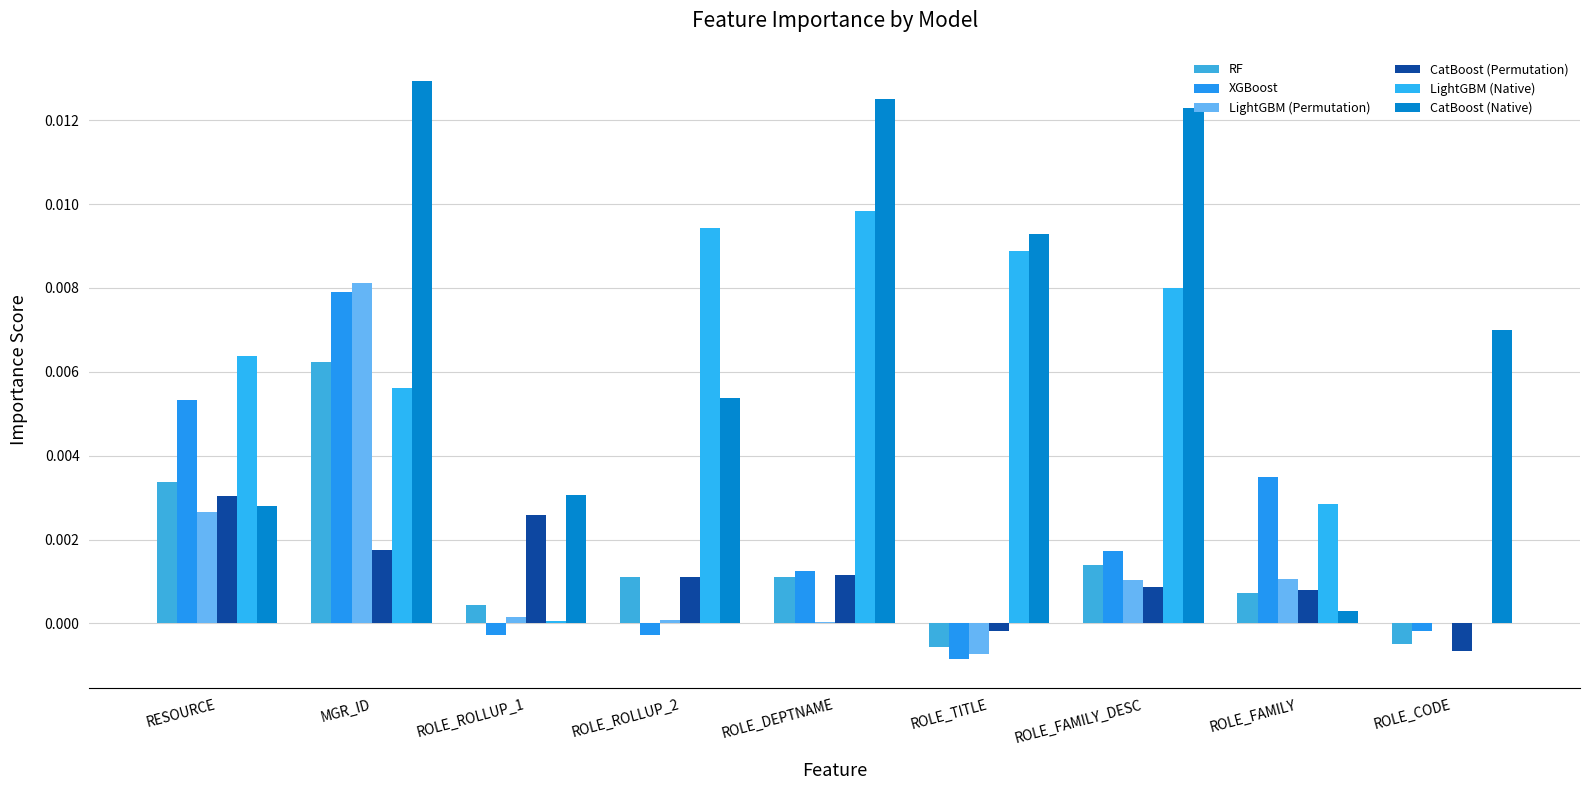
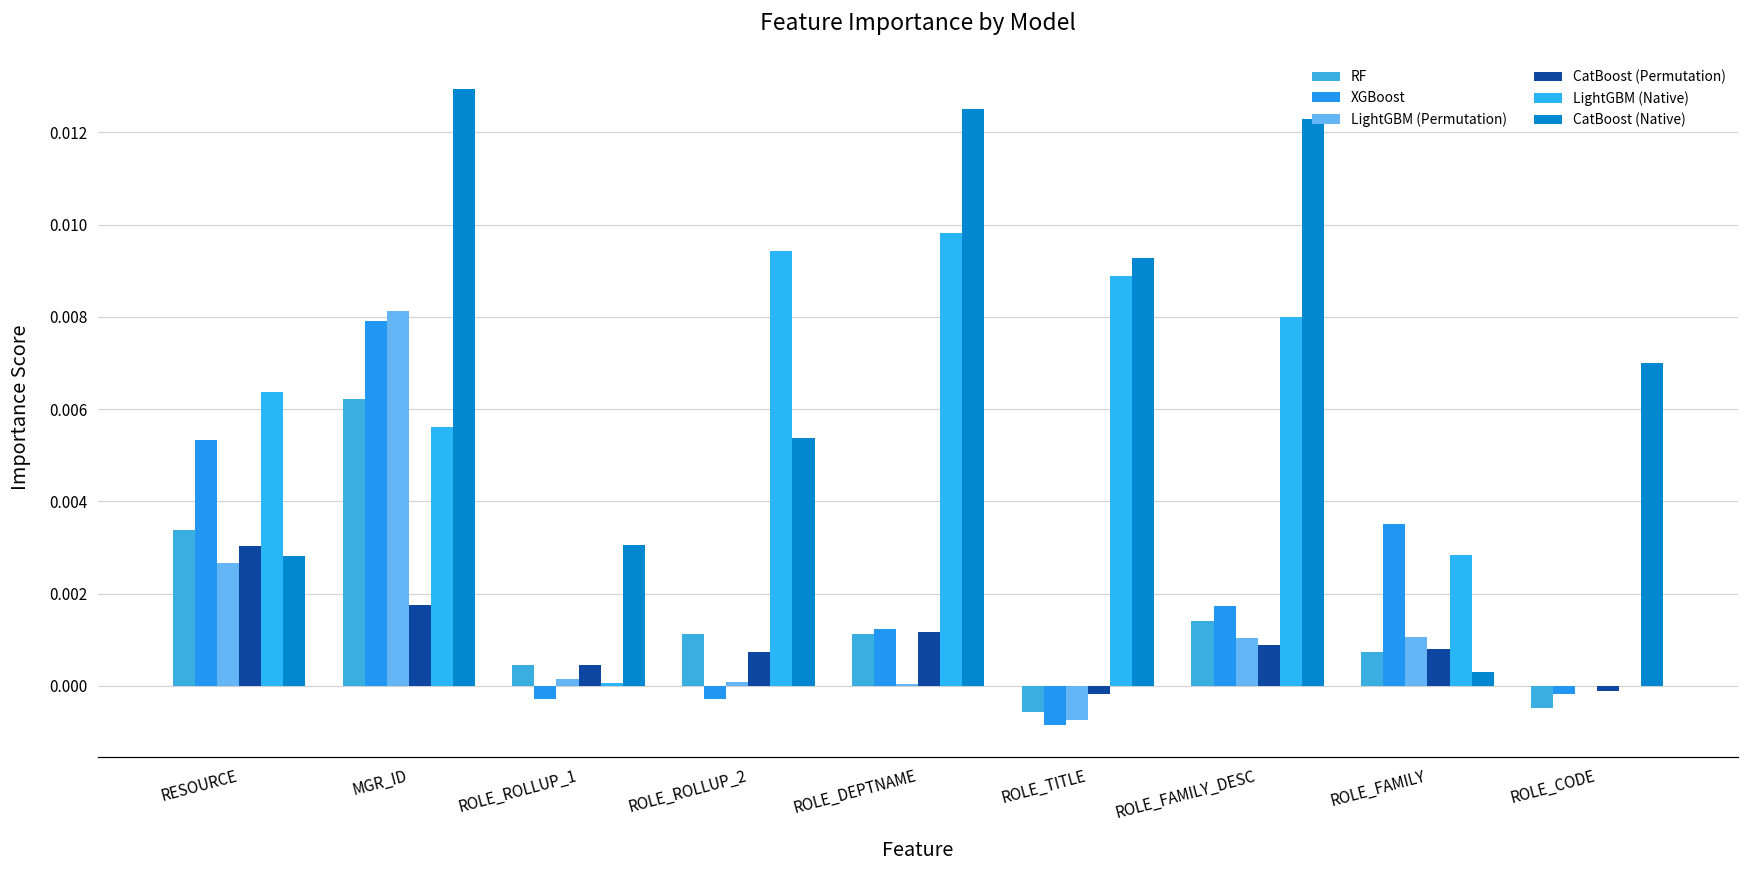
  {
    "CatBoost (Permutation)": {
      "RESOURCE": 0.0030,
      "MGR_ID": 0.0017,
-     "ROLE_ROLLUP_1": 0.0026,
-     "ROLE_ROLLUP_2": 0.0011,
+     "ROLE_ROLLUP_1": 0.0004,
+     "ROLE_ROLLUP_2": 0.0007,
      "ROLE_DEPTNAME": 0.0012,
      "ROLE_TITLE": -0.0002,
      "ROLE_FAMILY_DESC": 0.0009,
      "ROLE_FAMILY": 0.0008,
-     "ROLE_CODE": -0.0007
+     "ROLE_CODE": -0.0001
    }
  }
